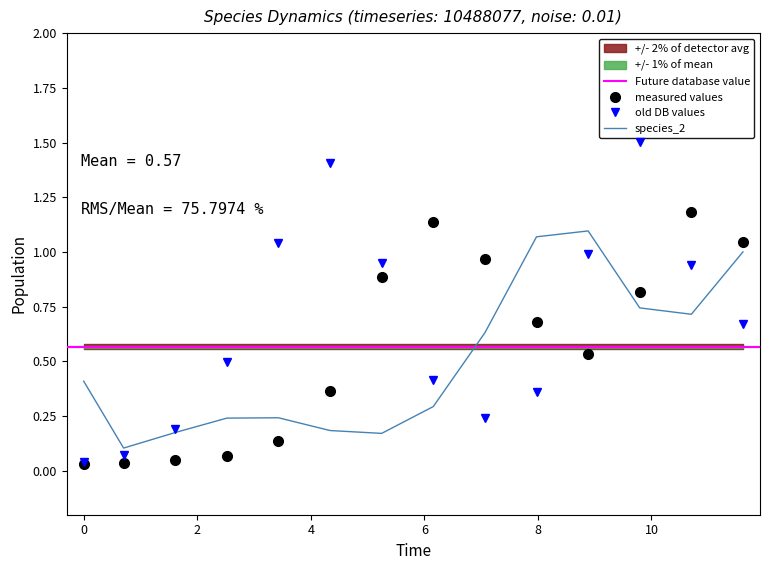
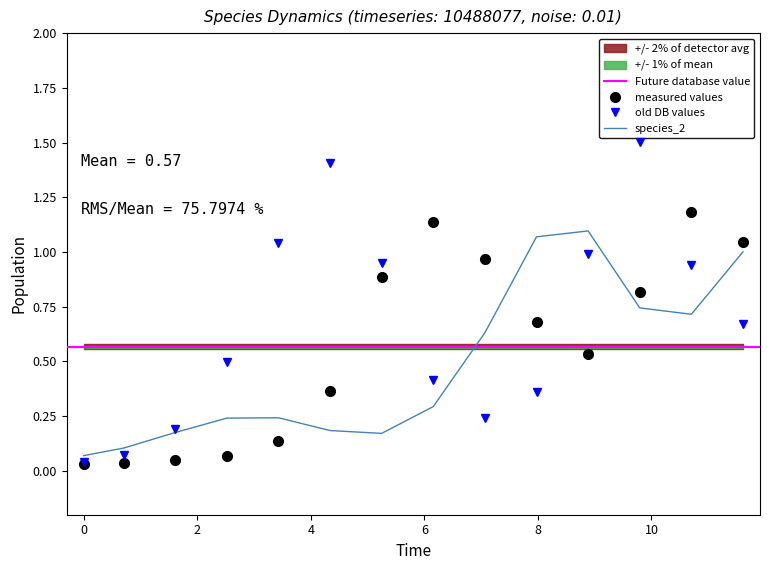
  {
    "species_2": {
-     "0": 0.41
+     "0": 0.07
    }
  }
